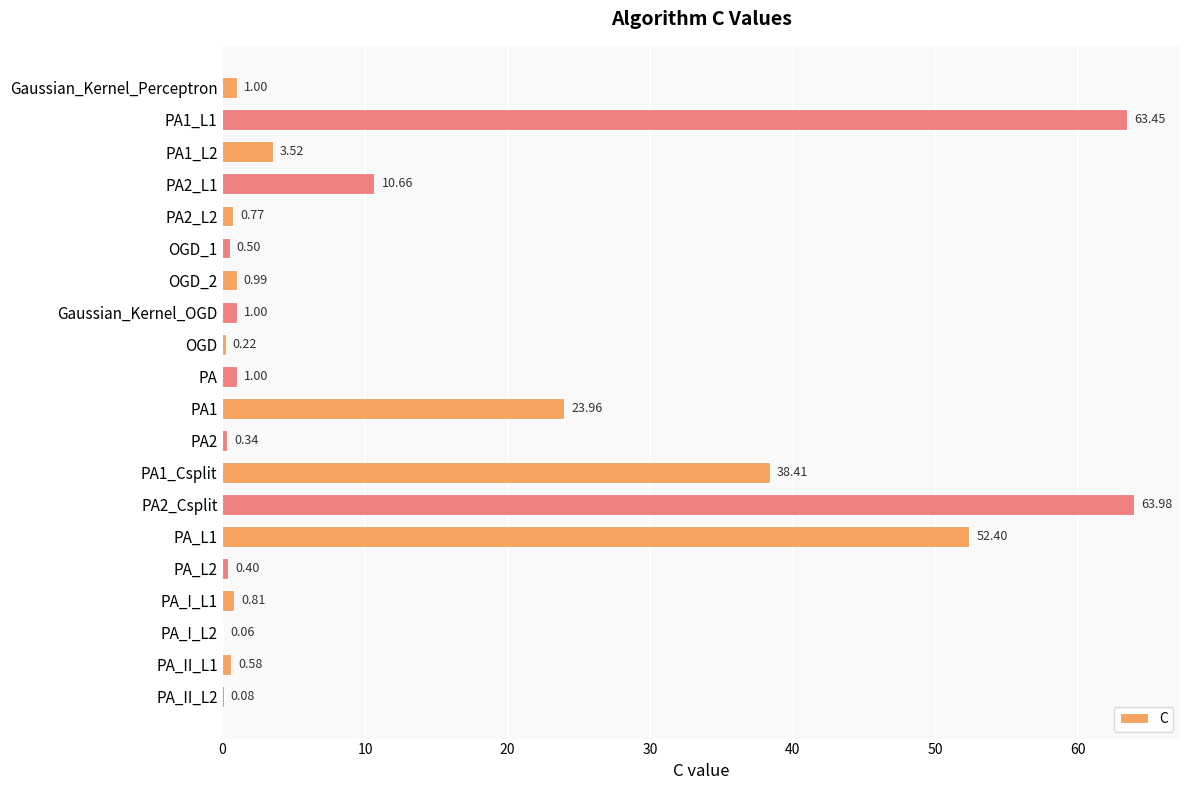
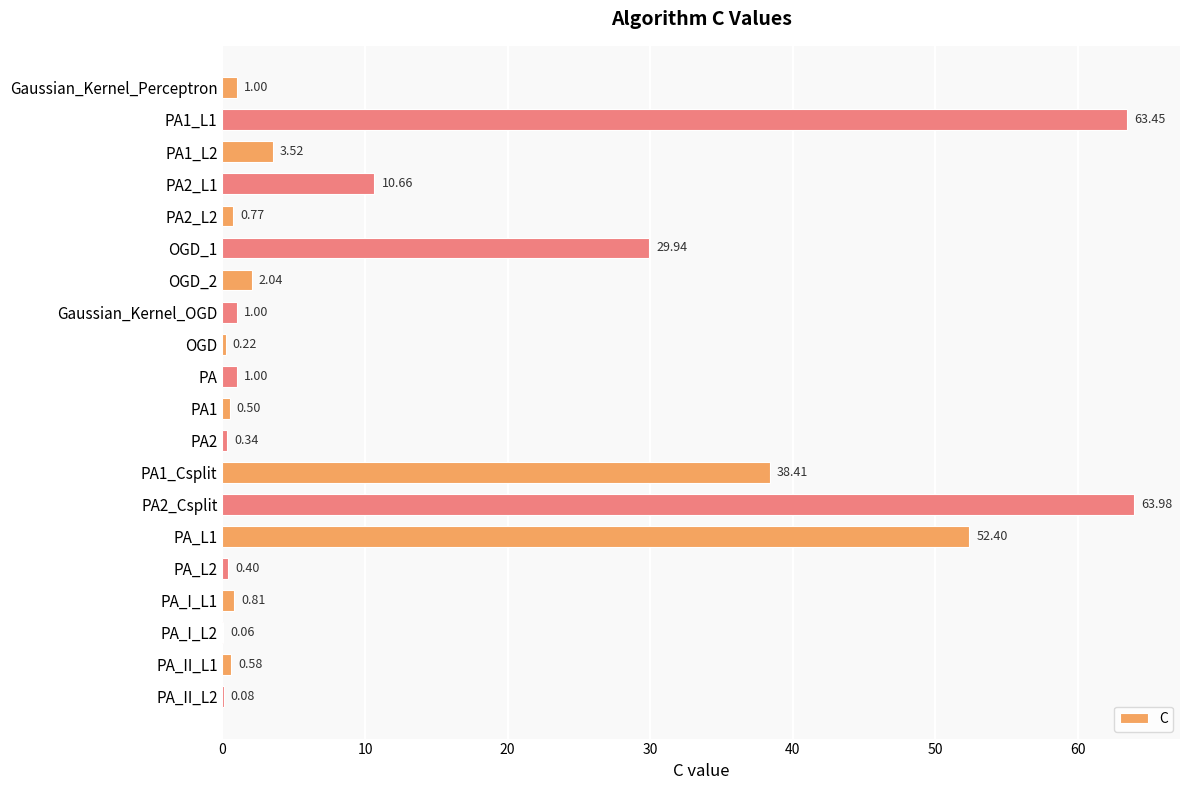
  {
    "Gaussian_Kernel_Perceptron": 1.00,
    "PA1_L1": 63.45,
    "PA1_L2": 3.52,
    "PA2_L1": 10.66,
    "PA2_L2": 0.77,
-   "OGD_1": 0.50,
-   "OGD_2": 0.99,
+   "OGD_1": 29.94,
+   "OGD_2": 2.04,
    "Gaussian_Kernel_OGD": 1.00,
    "OGD": 0.22,
    "PA": 1.00,
-   "PA1": 23.96,
+   "PA1": 0.50,
    "PA2": 0.34,
    "PA1_Csplit": 38.41,
    "PA2_Csplit": 63.98,
    "PA_L1": 52.40,
    "PA_L2": 0.40,
    "PA_I_L1": 0.81,
    "PA_I_L2": 0.06,
    "PA_II_L1": 0.58,
    "PA_II_L2": 0.08
  }
